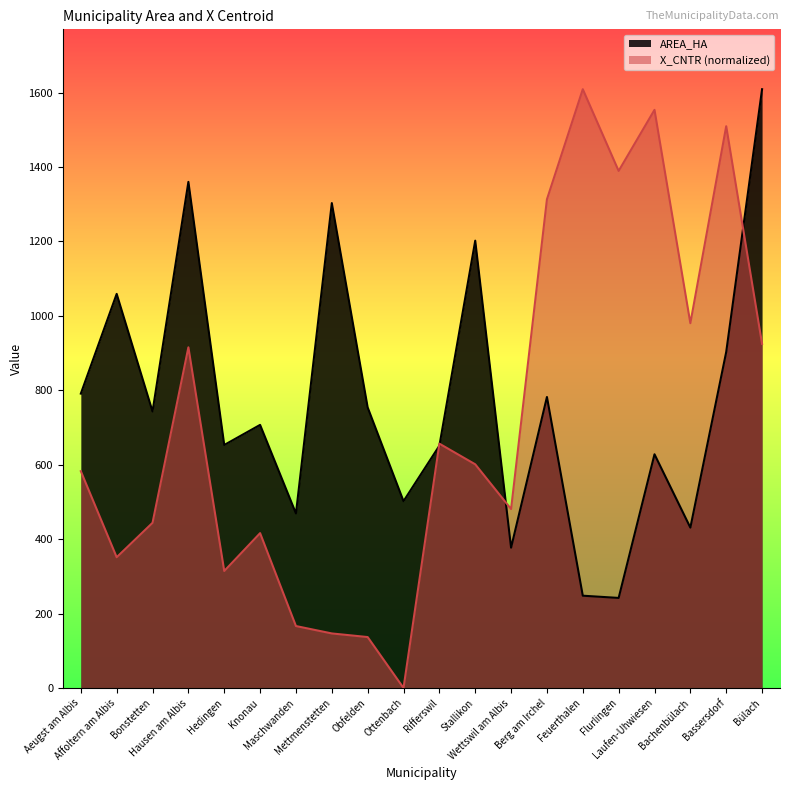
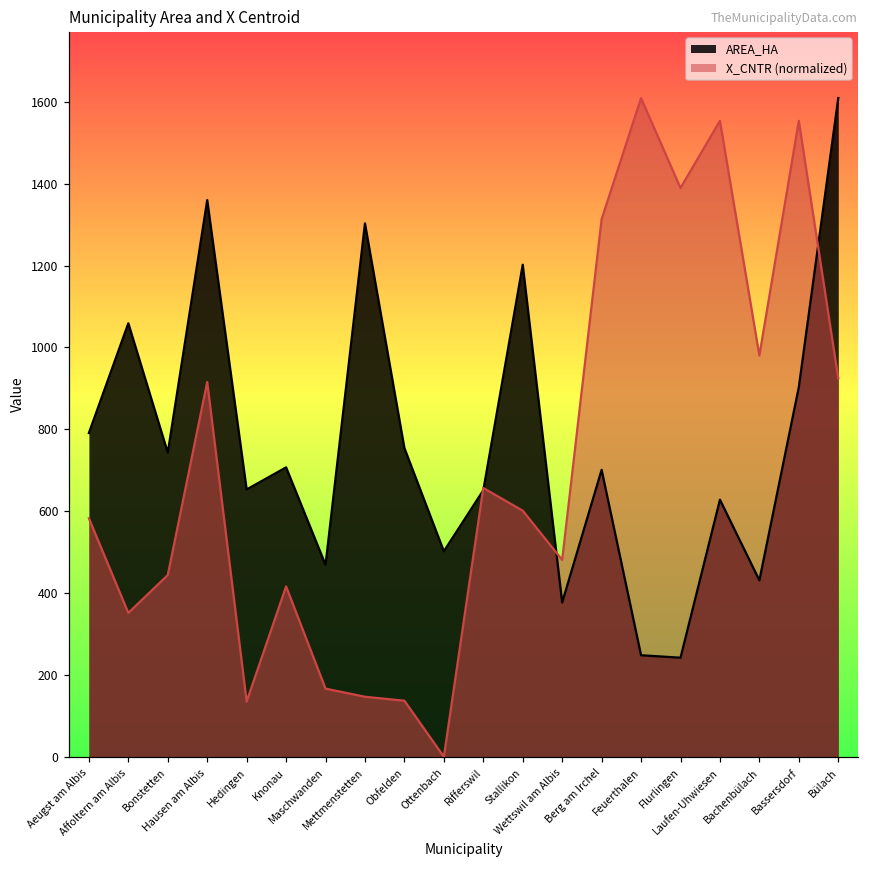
  {
    "AREA_HA": {
      "Aeugst am Albis": 790,
      "Affoltern am Albis": 1060,
      "Bonstetten": 740,
      "Hausen am Albis": 1360,
      "Hedingen": 650,
      "Knonau": 710,
      "Maschwanden": 470,
      "Mettmenstetten": 1300,
      "Obfelden": 750,
      "Ottenbach": 500,
      "Stallikon": 1200,
      "Wettswil am Albis": 380,
-     "Berg am Irchel": 780,
+     "Berg am Irchel": 700,
      "Feuerthalen": 250,
      "Flurlingen": 240,
      "Laufen-Uhwiesen": 630,
      "Bachenbülach": 430,
      "Bassersdorf": 900,
      "Bülach": 1610
    },
    "X_CNTR (normalized)": {
      "Aeugst am Albis": 580,
      "Affoltern am Albis": 350,
      "Bonstetten": 440,
      "Hausen am Albis": 920,
-     "Hedingen": 310,
+     "Hedingen": 140,
      "Knonau": 420,
      "Maschwanden": 170,
      "Mettmenstetten": 150,
      "Obfelden": 140,
      "Ottenbach": 0,
      "Stallikon": 600,
      "Wettswil am Albis": 480,
      "Berg am Irchel": 1310,
      "Feuerthalen": 1610,
      "Flurlingen": 1390,
      "Laufen-Uhwiesen": 1550,
      "Bachenbülach": 980,
-     "Bassersdorf": 1510,
+     "Bassersdorf": 1550,
      "Bülach": 920
    }
  }
